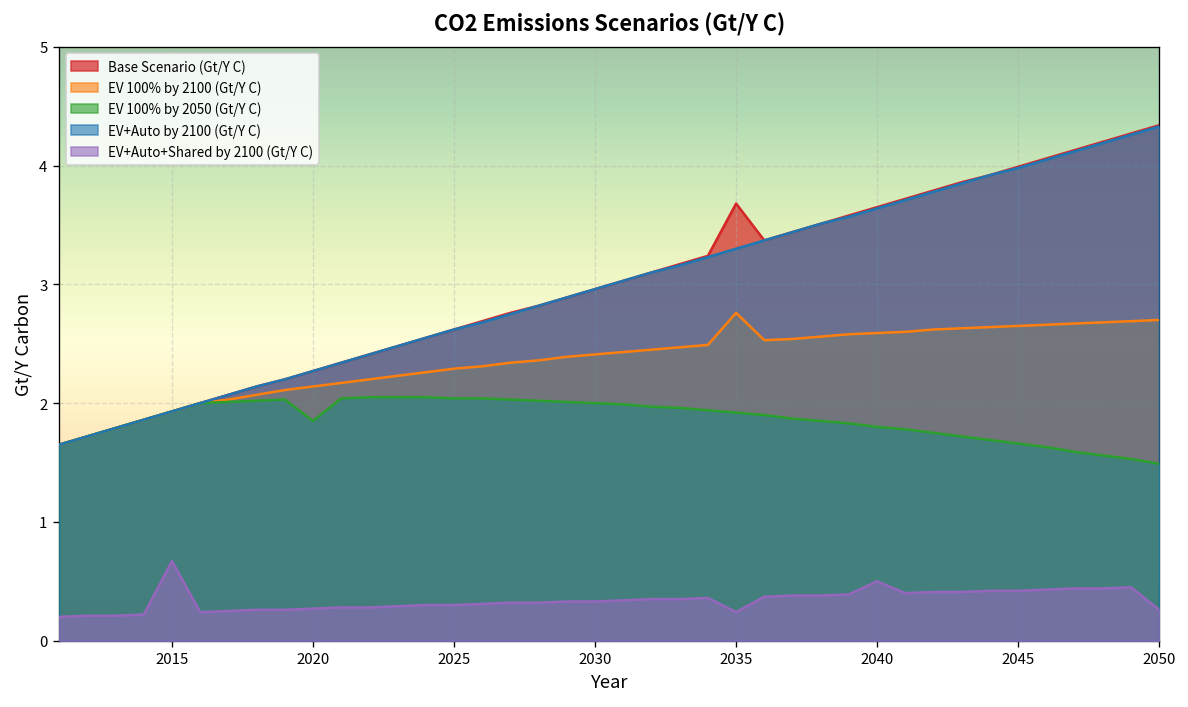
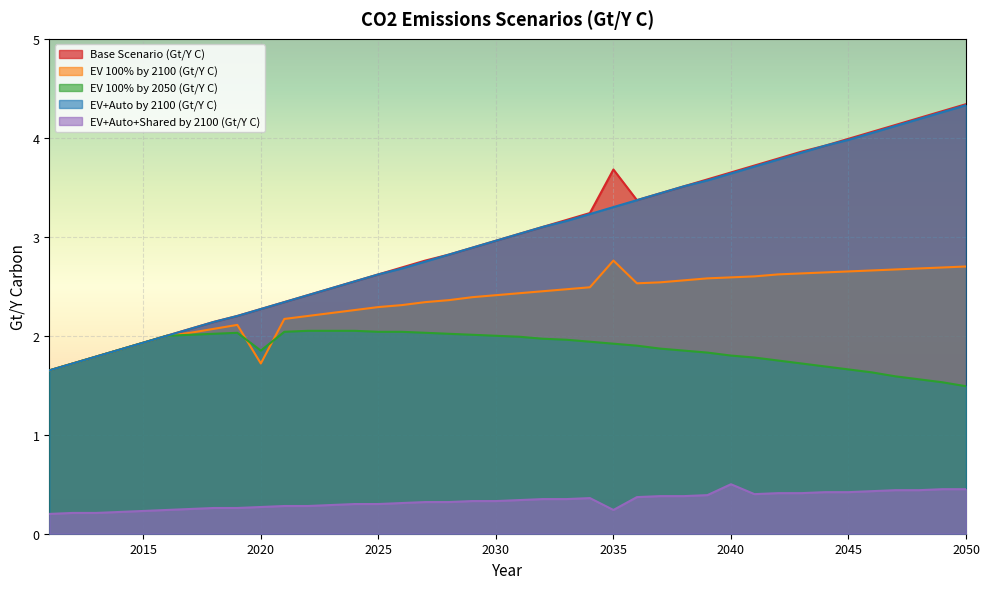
  {
    "Base Scenario (Gt/Y C)": {
      "2035": 3.7
    },
    "EV 100% by 2100 (Gt/Y C)": {
-     "2020": 2.1,
+     "2020": 1.7,
      "2025": 2.3,
      "2030": 2.4,
      "2035": 2.8,
      "2040": 2.6,
      "2045": 2.7,
      "2050": 2.7
    },
    "EV 100% by 2050 (Gt/Y C)": {
      "2020": 1.9,
      "2025": 2.0,
      "2030": 2.0,
      "2035": 1.9,
      "2040": 1.8,
      "2045": 1.7,
      "2050": 1.5
    },
    "EV+Auto by 2100 (Gt/Y C)": {
      "2035": 3.3
    },
    "EV+Auto+Shared by 2100 (Gt/Y C)": {
-     "2015": 0.7,
+     "2015": 0.2,
      "2020": 0.3,
      "2025": 0.3,
      "2030": 0.3,
      "2035": 0.2,
      "2040": 0.5,
      "2045": 0.4,
-     "2050": 0.3
+     "2050": 0.5
    }
  }
